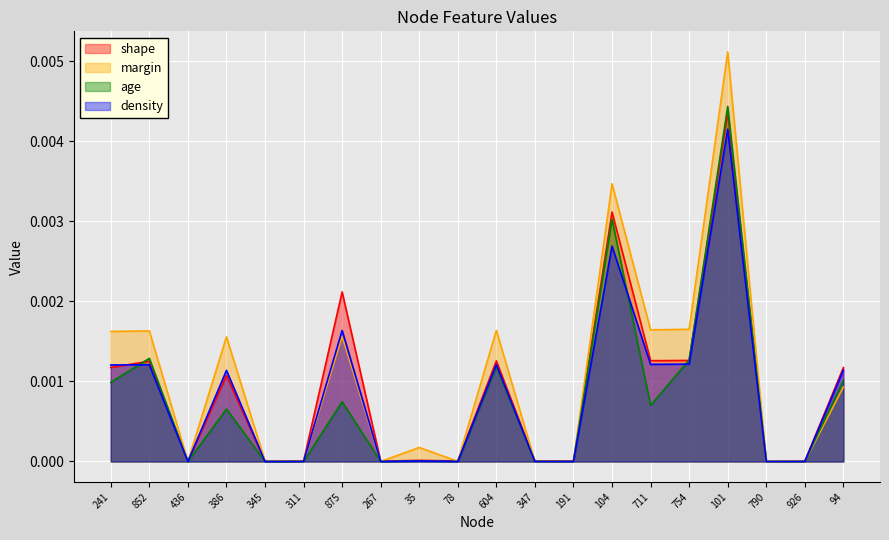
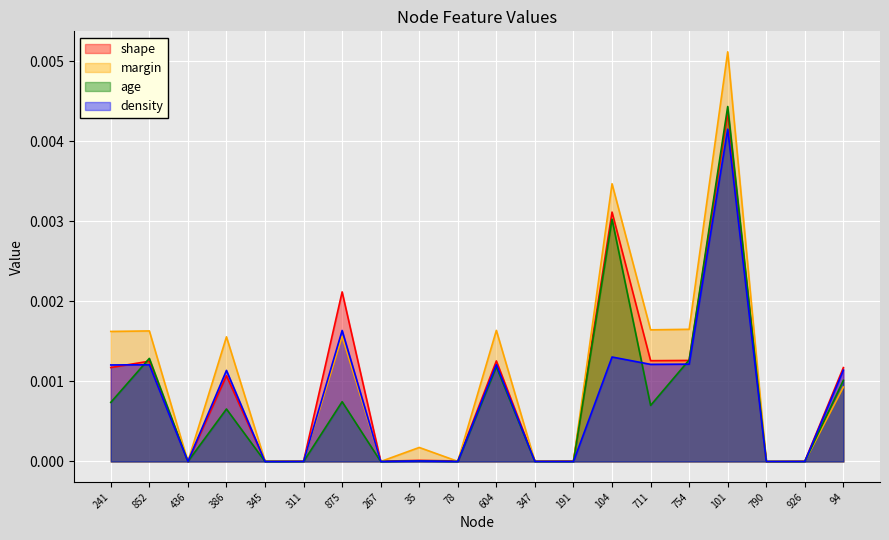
  {
    "shape": {
      "852": 0.0013,
      "386": 0.0011,
      "875": 0.0021,
      "604": 0.0013,
      "104": 0.0031,
      "711": 0.0013,
      "101": 0.0044
    },
    "margin": {
      "241": 0.0016,
      "852": 0.0016,
      "386": 0.0016,
      "875": 0.0016,
      "35": 0.0002,
      "604": 0.0016,
      "104": 0.0035,
      "711": 0.0016,
      "754": 0.0017,
      "101": 0.0051,
      "94": 0.0009
    },
    "age": {
-     "241": 0.0010,
+     "241": 0.0007,
      "852": 0.0013,
      "386": 0.0007,
      "875": 0.0007,
      "104": 0.0030,
      "711": 0.0007,
      "101": 0.0044,
      "94": 0.0010
    },
    "density": {
      "852": 0.0012,
      "386": 0.0011,
      "875": 0.0016,
-     "104": 0.0027,
+     "104": 0.0013,
      "711": 0.0012,
      "754": 0.0012,
      "101": 0.0042
    }
  }
